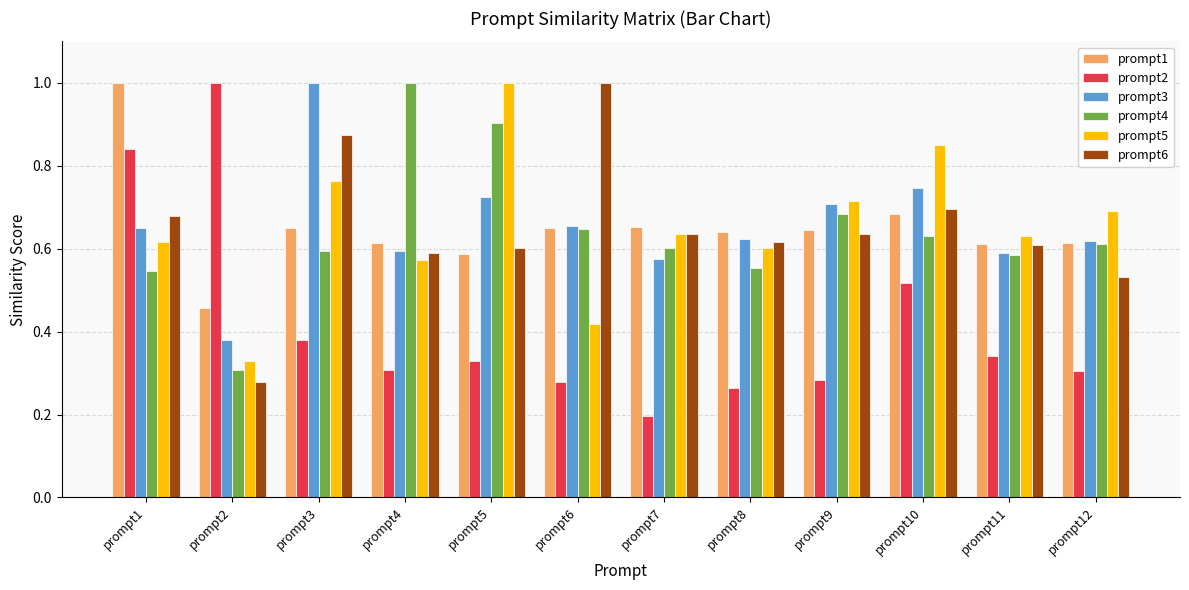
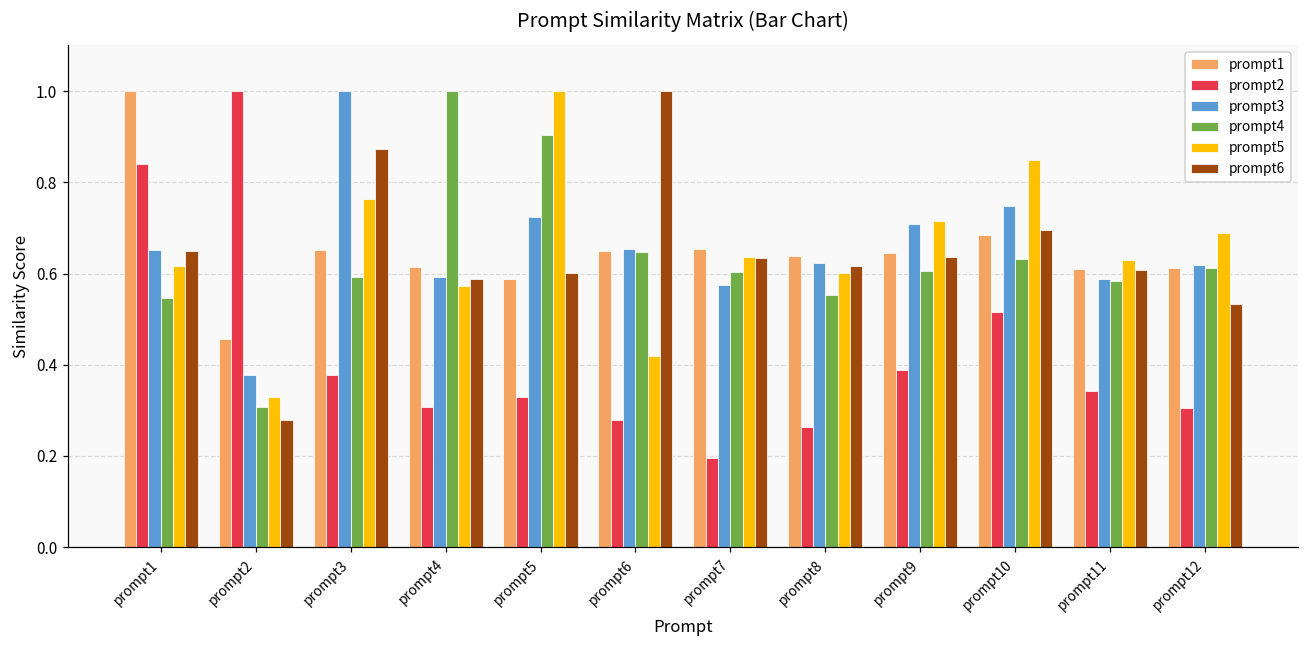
  {
    "prompt1": {
      "prompt1": 1.00,
      "prompt2": 0.46,
      "prompt3": 0.65,
      "prompt4": 0.61,
      "prompt5": 0.59,
      "prompt6": 0.65,
      "prompt7": 0.65,
      "prompt8": 0.64,
      "prompt9": 0.65,
      "prompt10": 0.68,
      "prompt11": 0.61,
      "prompt12": 0.61
    },
    "prompt2": {
      "prompt1": 0.84,
      "prompt2": 1.00,
      "prompt3": 0.38,
      "prompt4": 0.31,
      "prompt5": 0.33,
      "prompt6": 0.28,
      "prompt7": 0.20,
      "prompt8": 0.26,
-     "prompt9": 0.28,
+     "prompt9": 0.39,
      "prompt10": 0.52,
      "prompt11": 0.34,
      "prompt12": 0.31
    },
    "prompt3": {
      "prompt1": 0.65,
      "prompt2": 0.38,
      "prompt3": 1.00,
      "prompt4": 0.59,
      "prompt5": 0.72,
      "prompt6": 0.65,
      "prompt7": 0.58,
      "prompt8": 0.62,
      "prompt9": 0.71,
      "prompt10": 0.75,
      "prompt11": 0.59,
      "prompt12": 0.62
    },
    "prompt4": {
      "prompt1": 0.55,
      "prompt2": 0.31,
      "prompt3": 0.59,
      "prompt4": 1.00,
      "prompt5": 0.90,
      "prompt6": 0.65,
      "prompt7": 0.60,
      "prompt8": 0.55,
-     "prompt9": 0.68,
+     "prompt9": 0.61,
      "prompt10": 0.63,
      "prompt11": 0.58,
      "prompt12": 0.61
    },
    "prompt5": {
      "prompt1": 0.62,
      "prompt2": 0.33,
      "prompt3": 0.76,
      "prompt4": 0.57,
      "prompt5": 1.00,
      "prompt6": 0.42,
      "prompt7": 0.64,
      "prompt8": 0.60,
      "prompt9": 0.71,
      "prompt10": 0.85,
      "prompt11": 0.63,
      "prompt12": 0.69
    },
    "prompt6": {
-     "prompt1": 0.68,
+     "prompt1": 0.65,
      "prompt2": 0.28,
      "prompt3": 0.87,
      "prompt4": 0.59,
      "prompt5": 0.60,
      "prompt6": 1.00,
      "prompt7": 0.63,
      "prompt8": 0.62,
      "prompt9": 0.64,
      "prompt10": 0.70,
      "prompt11": 0.61,
      "prompt12": 0.53
    }
  }
